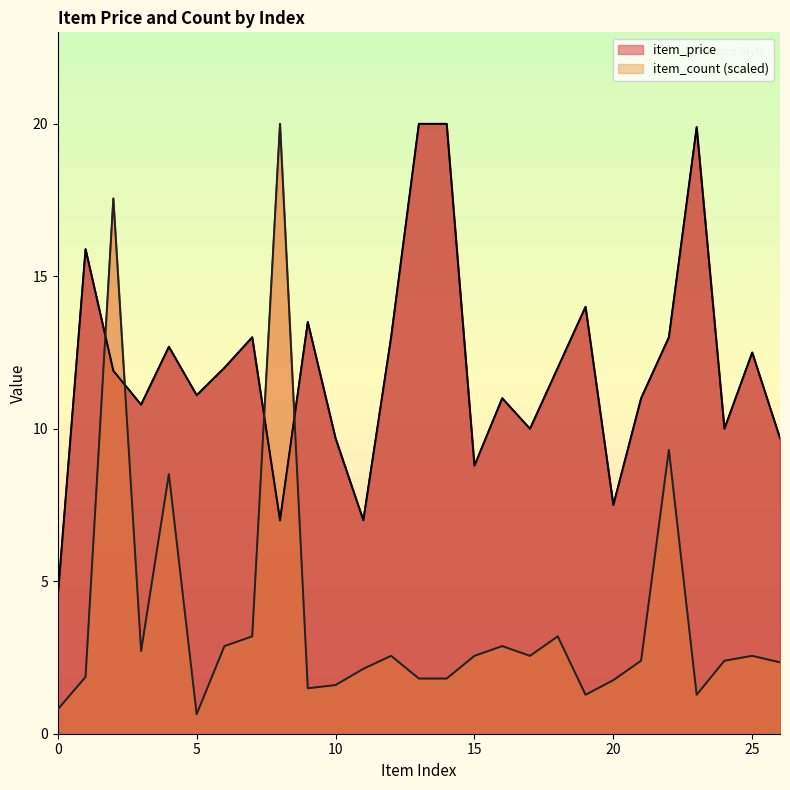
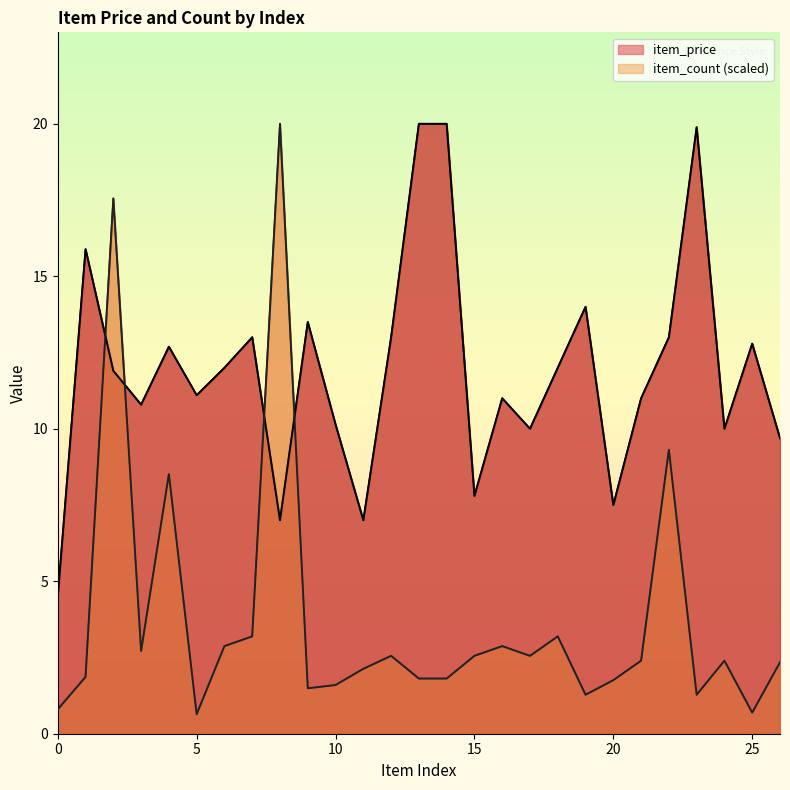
  {
    "item_price": {
      "0": 4.5,
      "5": 11.1,
-     "10": 9.7,
-     "15": 8.8,
+     "10": 10.1,
+     "15": 7.8,
      "20": 7.5,
-     "25": 12.5
+     "25": 12.8
    },
    "item_count (scaled)": {
      "0": 0.8,
      "5": 0.6,
      "10": 1.6,
      "15": 2.6,
      "20": 1.8,
-     "25": 2.6
+     "25": 0.7
    }
  }
